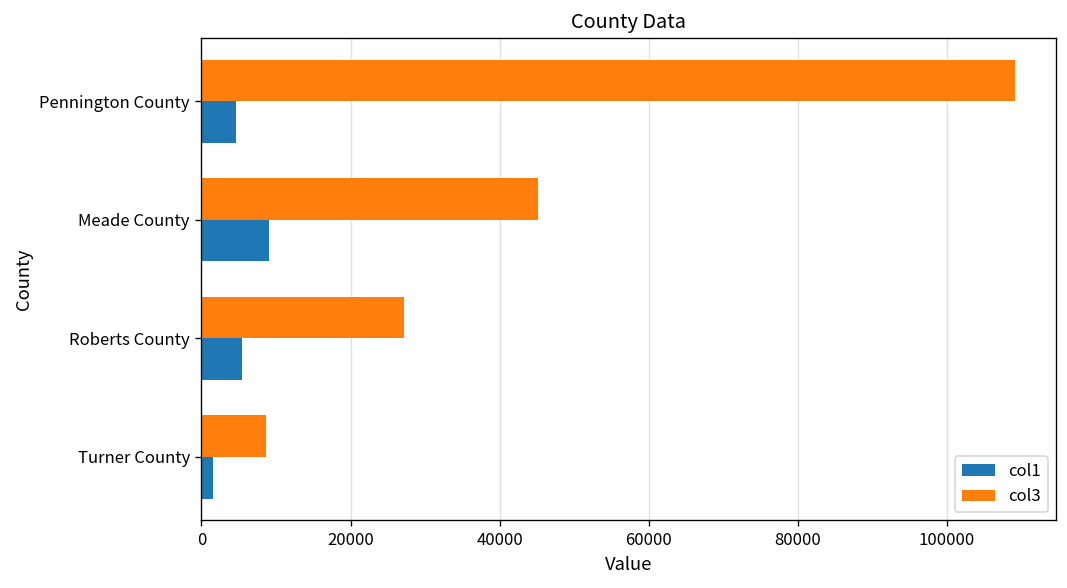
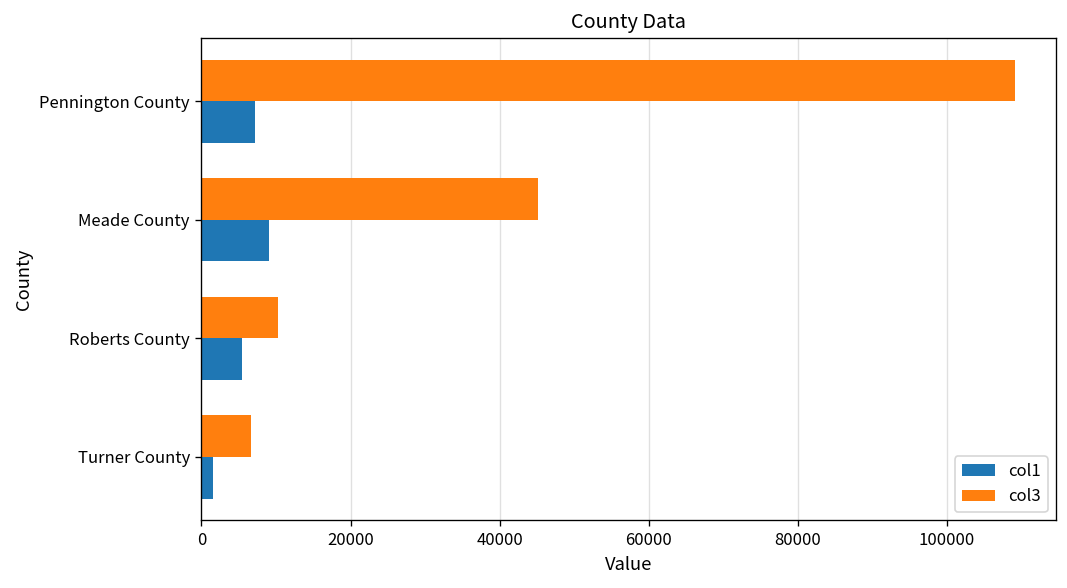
  {
    "col1": {
-     "Pennington County": 5000,
+     "Pennington County": 7000,
      "Meade County": 9000,
      "Roberts County": 5000,
      "Turner County": 2000
    },
    "col3": {
      "Pennington County": 109000,
      "Meade County": 45000,
-     "Roberts County": 27000,
-     "Turner County": 9000
+     "Roberts County": 10000,
+     "Turner County": 7000
    }
  }
